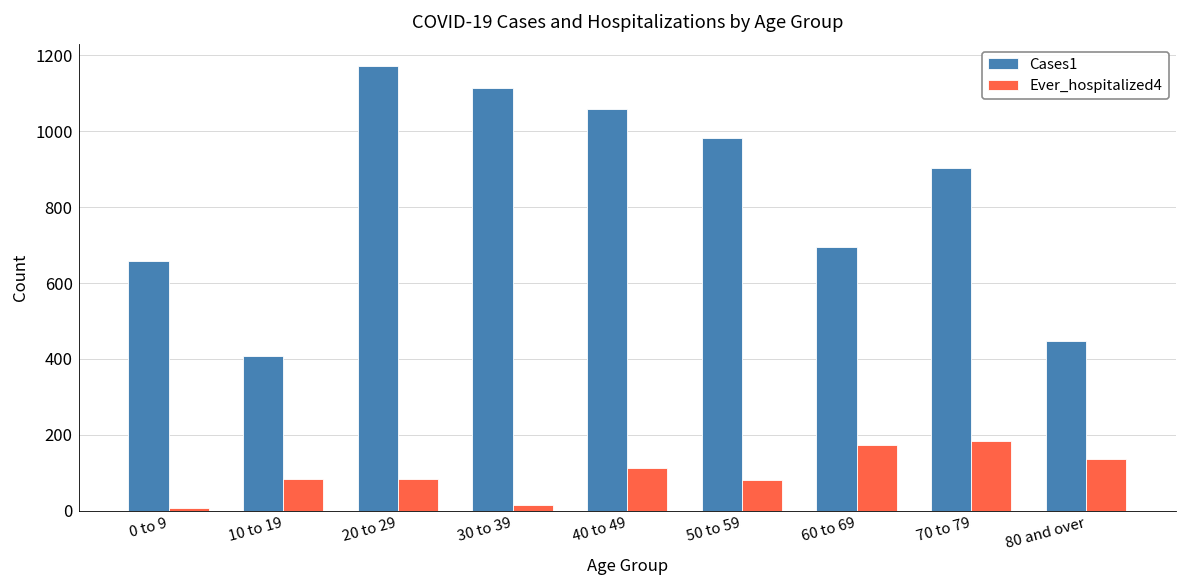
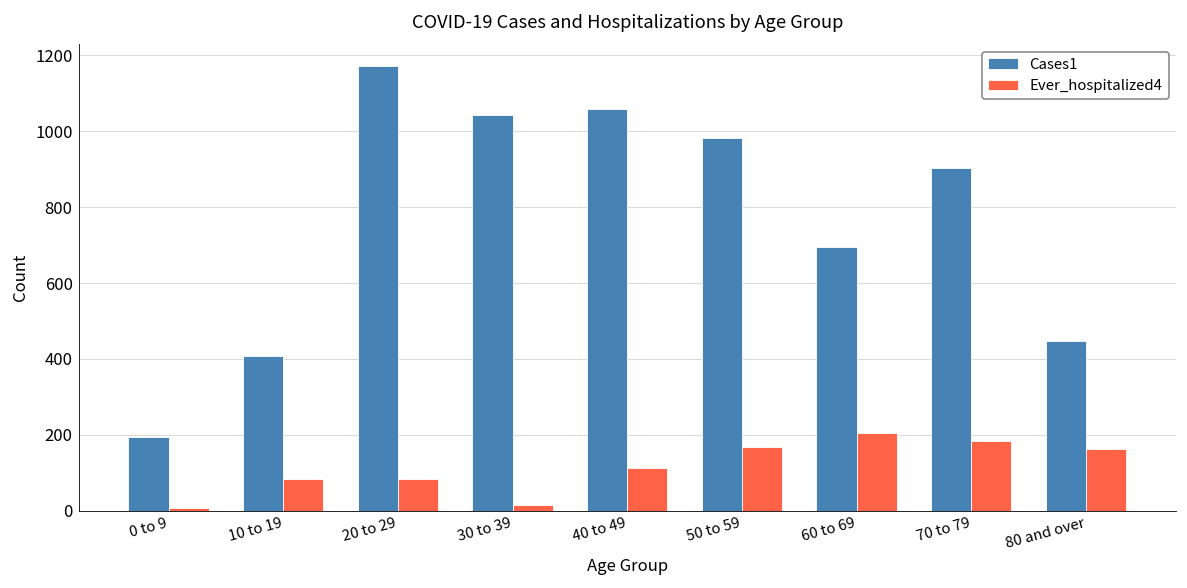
  {
    "Cases1": {
-     "0 to 9": 660,
+     "0 to 9": 190,
      "10 to 19": 410,
      "20 to 29": 1170,
-     "30 to 39": 1110,
+     "30 to 39": 1040,
      "40 to 49": 1060,
      "50 to 59": 980,
      "60 to 69": 700,
      "70 to 79": 900,
      "80 and over": 450
    },
    "Ever_hospitalized4": {
      "10 to 19": 80,
      "20 to 29": 80,
      "30 to 39": 20,
      "40 to 49": 110,
-     "50 to 59": 80,
-     "60 to 69": 170,
+     "50 to 59": 170,
+     "60 to 69": 200,
      "70 to 79": 180,
-     "80 and over": 140
+     "80 and over": 160
    }
  }
